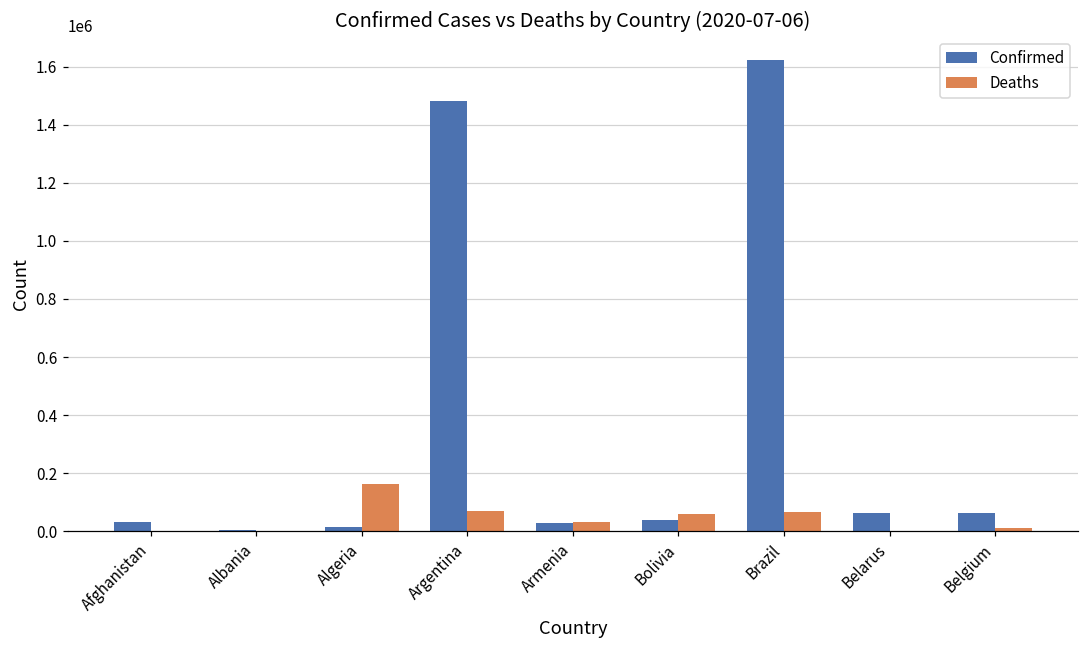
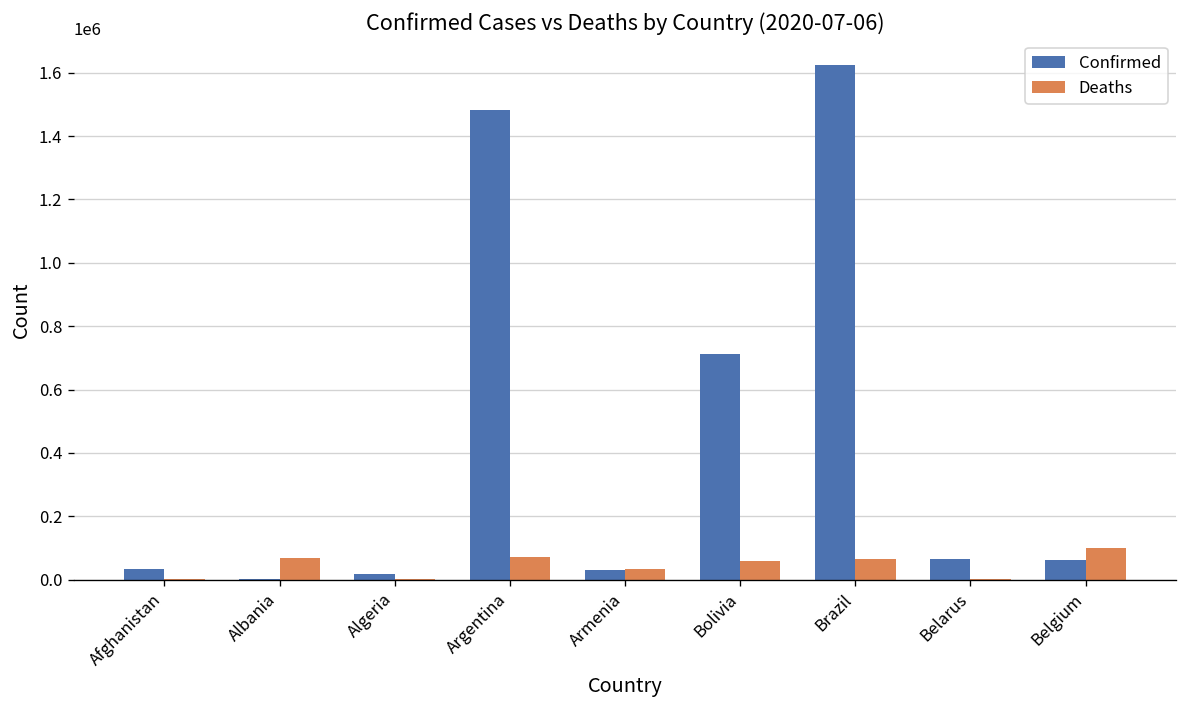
  {
    "Confirmed": {
      "Afghanistan": 30000,
      "Algeria": 20000,
      "Argentina": 1480000,
      "Armenia": 30000,
-     "Bolivia": 40000,
+     "Bolivia": 710000,
      "Brazil": 1620000,
      "Belarus": 60000,
      "Belgium": 60000
    },
    "Deaths": {
-     "Albania": 0,
-     "Algeria": 160000,
+     "Albania": 70000,
+     "Algeria": 0,
      "Argentina": 70000,
      "Armenia": 30000,
      "Bolivia": 60000,
      "Brazil": 70000,
-     "Belgium": 10000
+     "Belgium": 100000
    }
  }
